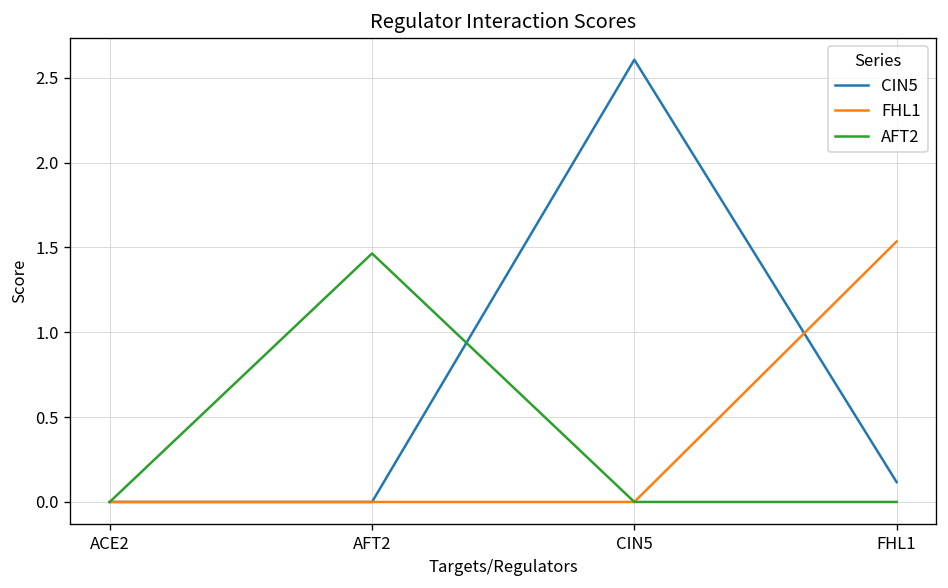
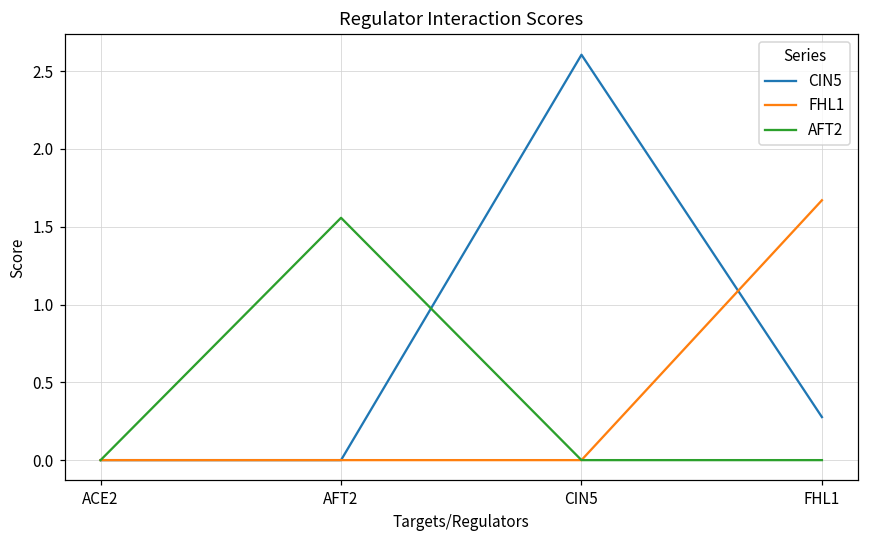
  {
    "CIN5": {
      "CIN5": 2.61,
-     "FHL1": 0.12
+     "FHL1": 0.28
    },
    "FHL1": {
-     "FHL1": 1.54
+     "FHL1": 1.67
    },
    "AFT2": {
-     "AFT2": 1.46,
+     "AFT2": 1.56,
      "FHL1": 0.00
    }
  }
